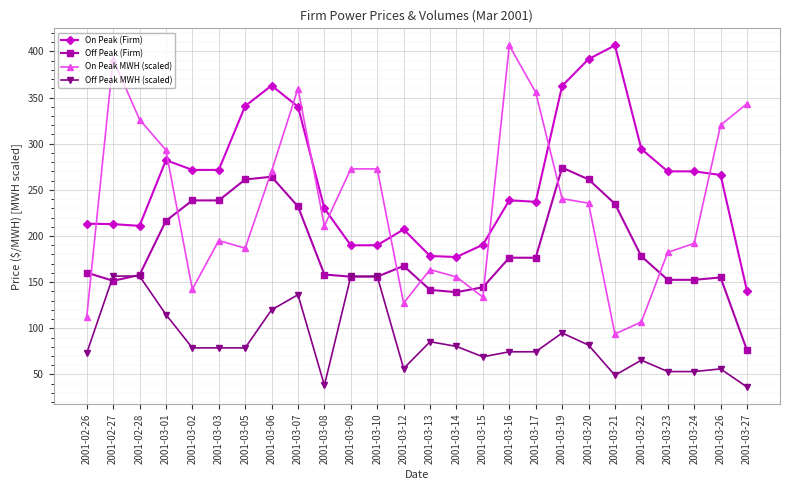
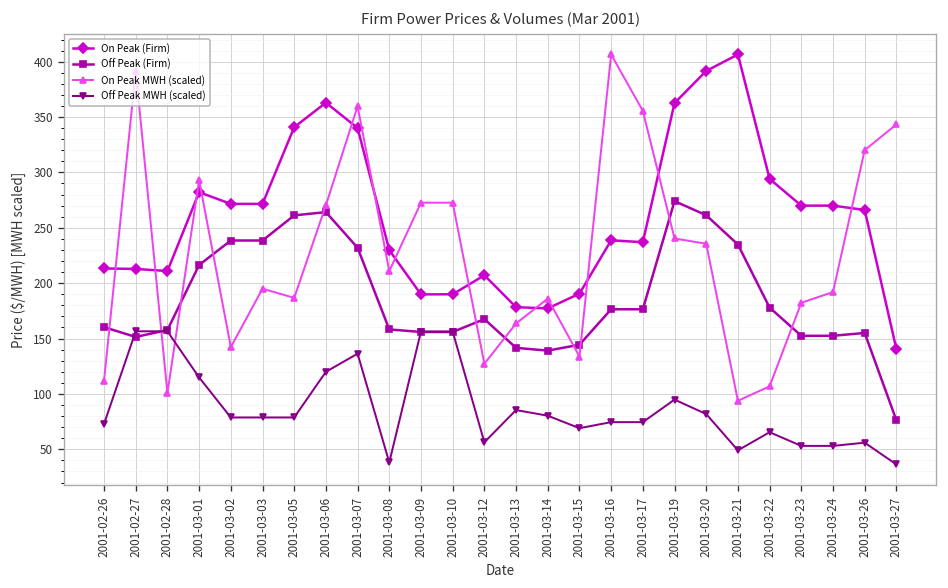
  {
    "On Peak MWH (scaled)": {
      "2001-02-26": 110,
-     "2001-02-28": 330,
+     "2001-02-28": 100,
      "2001-03-01": 290,
      "2001-03-02": 140,
      "2001-03-03": 200,
      "2001-03-05": 190,
      "2001-03-06": 270,
      "2001-03-07": 360,
      "2001-03-08": 210,
      "2001-03-09": 270,
      "2001-03-10": 270,
      "2001-03-12": 130,
      "2001-03-13": 160,
-     "2001-03-14": 160,
+     "2001-03-14": 190,
      "2001-03-15": 130,
      "2001-03-16": 410,
      "2001-03-17": 360,
      "2001-03-19": 240,
      "2001-03-20": 240,
      "2001-03-21": 90,
      "2001-03-22": 110,
      "2001-03-23": 180,
      "2001-03-24": 190,
      "2001-03-26": 320,
      "2001-03-27": 340
    }
  }
